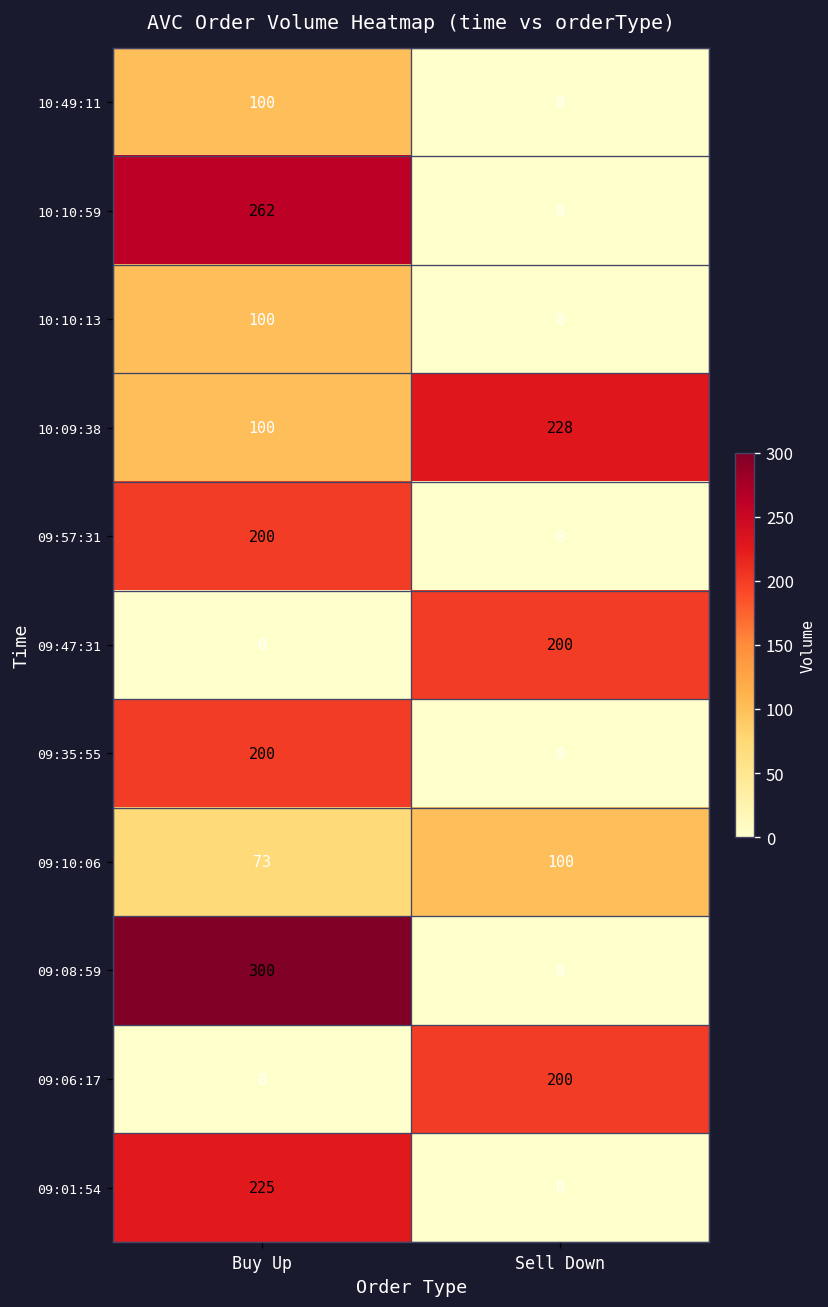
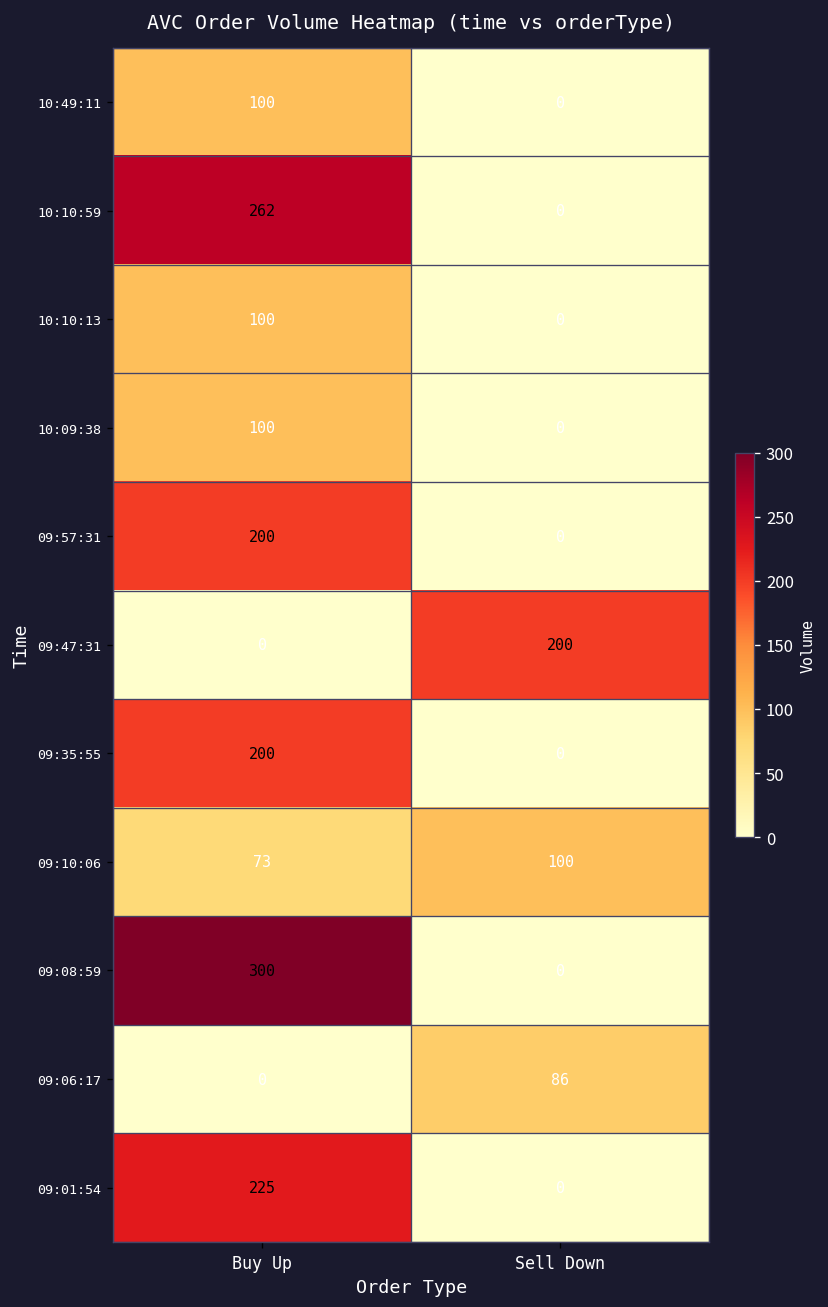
  {
    "10:49:11": {
      "Buy Up": 100,
      "Sell Down": 0
    },
    "10:10:59": {
      "Buy Up": 262,
      "Sell Down": 0
    },
    "10:10:13": {
      "Buy Up": 100,
      "Sell Down": 0
    },
    "10:09:38": {
      "Buy Up": 100,
-     "Sell Down": 228
+     "Sell Down": 0
    },
    "09:57:31": {
      "Buy Up": 200,
      "Sell Down": 0
    },
    "09:47:31": {
      "Buy Up": 0,
      "Sell Down": 200
    },
    "09:35:55": {
      "Buy Up": 200,
      "Sell Down": 0
    },
    "09:10:06": {
      "Buy Up": 73,
      "Sell Down": 100
    },
    "09:08:59": {
      "Buy Up": 300,
      "Sell Down": 0
    },
    "09:06:17": {
      "Buy Up": 0,
-     "Sell Down": 200
+     "Sell Down": 86
    },
    "09:01:54": {
      "Buy Up": 225,
      "Sell Down": 0
    }
  }
